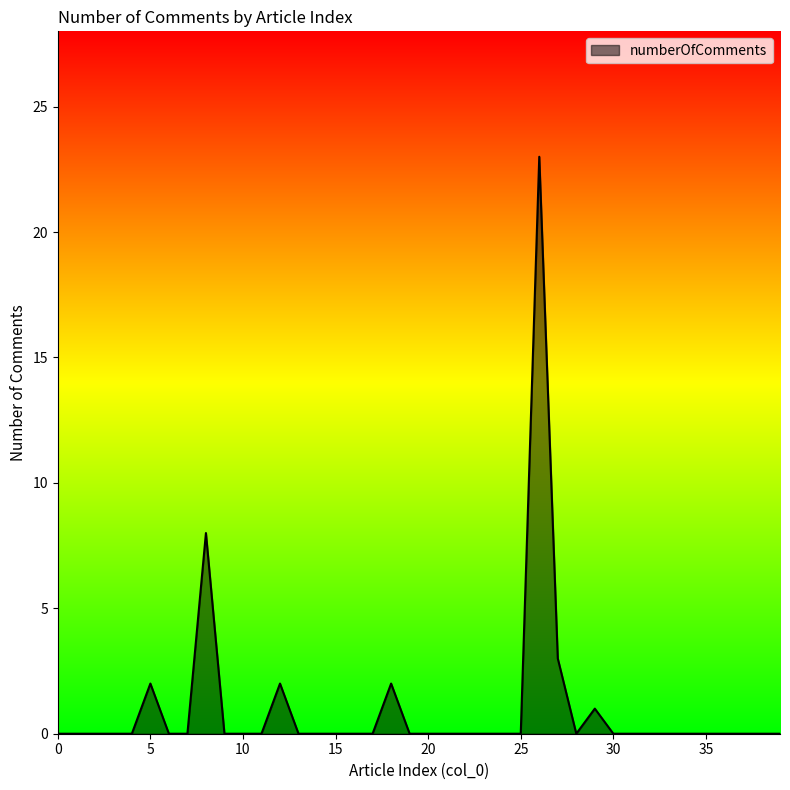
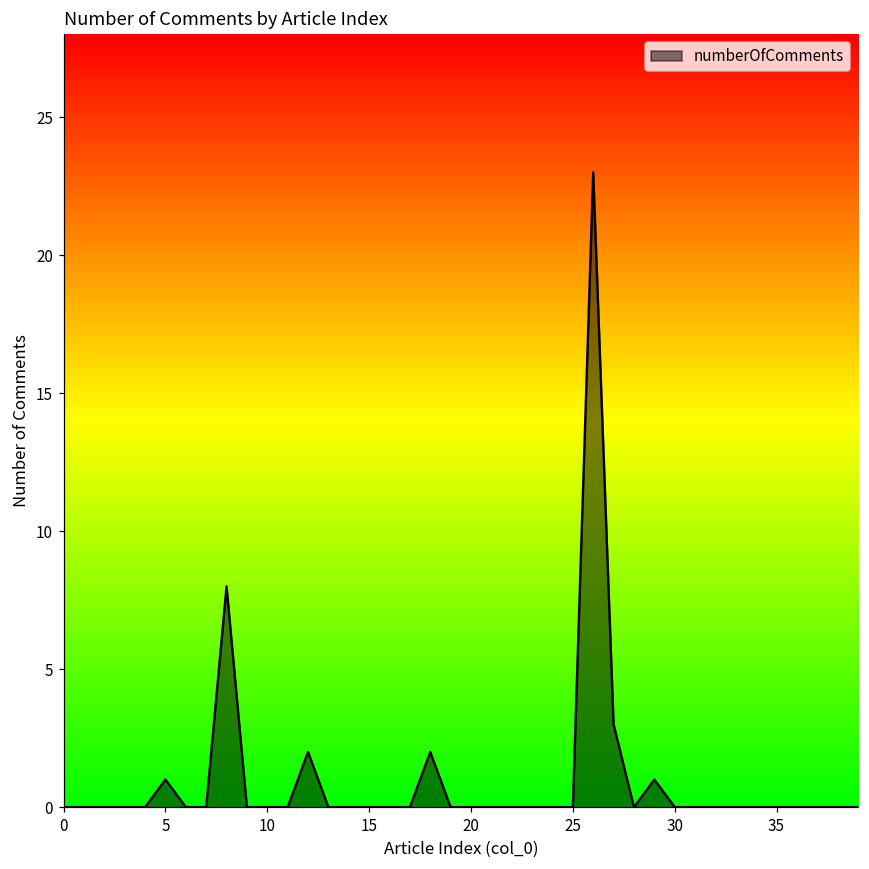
  {
    "0": 0,
-   "5": 2,
+   "5": 1,
    "10": 0,
    "15": 0,
    "20": 0,
    "25": 0,
    "30": 0,
    "35": 0
  }
